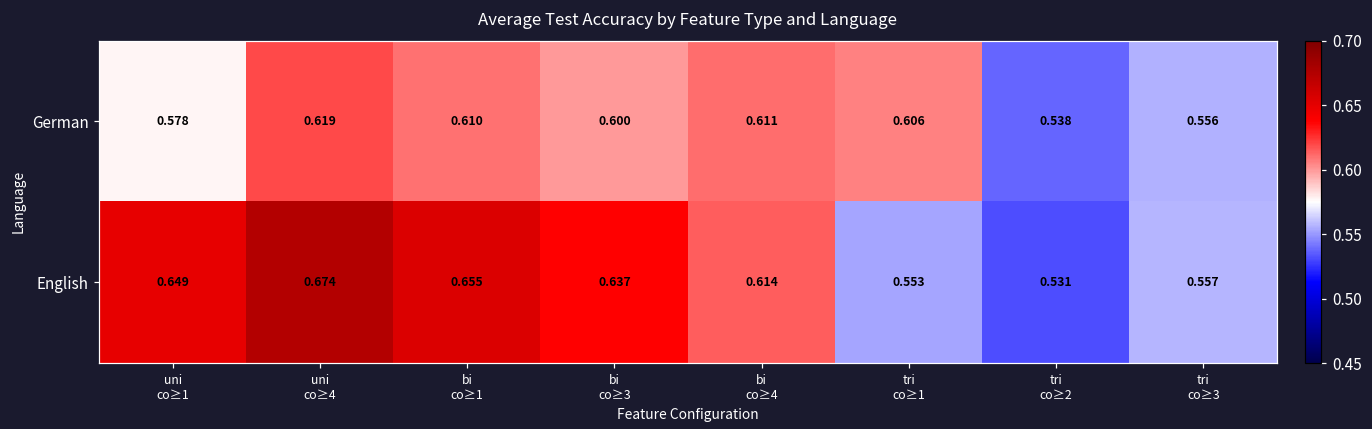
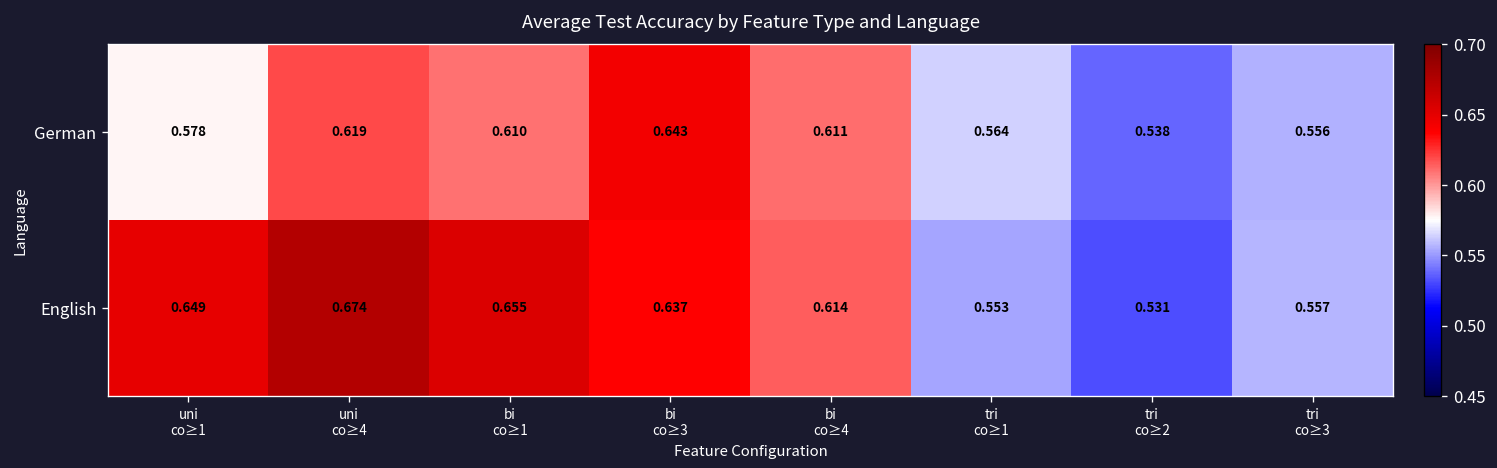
  {
    "German": {
      "uni co≥1": 0.578,
      "uni co≥4": 0.619,
      "bi co≥1": 0.610,
-     "bi co≥3": 0.600,
+     "bi co≥3": 0.643,
      "bi co≥4": 0.611,
-     "tri co≥1": 0.606,
+     "tri co≥1": 0.564,
      "tri co≥2": 0.538,
      "tri co≥3": 0.556
    },
    "English": {
      "uni co≥1": 0.649,
      "uni co≥4": 0.674,
      "bi co≥1": 0.655,
      "bi co≥3": 0.637,
      "bi co≥4": 0.614,
      "tri co≥1": 0.553,
      "tri co≥2": 0.531,
      "tri co≥3": 0.557
    }
  }
